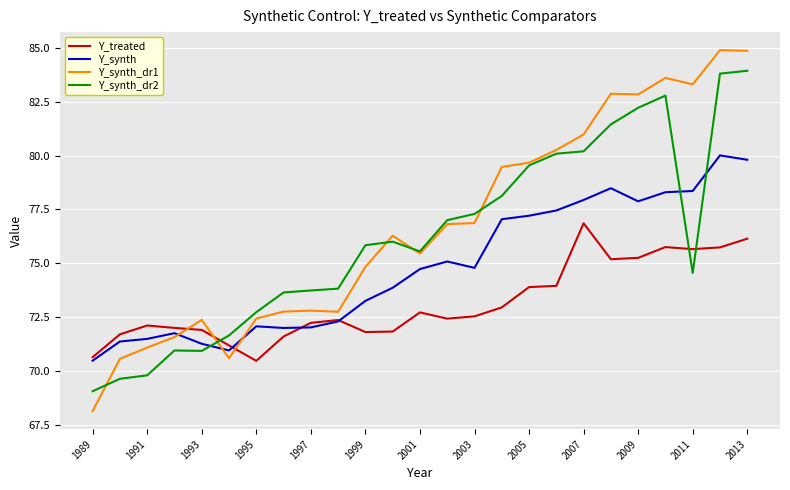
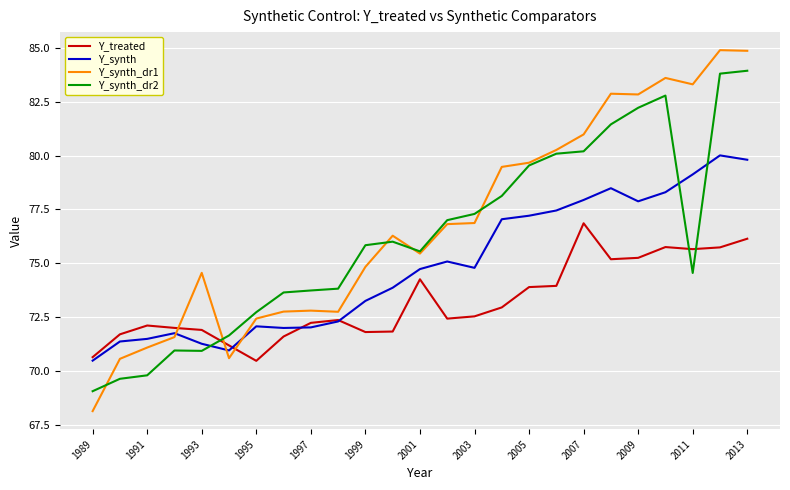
  {
    "Y_treated": {
      "1989": 70.7,
      "1991": 72.1,
      "1993": 71.9,
      "1995": 70.5,
      "1997": 72.2,
      "1999": 71.8,
-     "2001": 72.7,
+     "2001": 74.3,
      "2003": 72.5,
      "2005": 73.9,
      "2007": 76.9,
      "2009": 75.3,
      "2011": 75.7,
      "2013": 76.1
    },
    "Y_synth": {
      "1989": 70.5,
      "1991": 71.5,
      "1993": 71.3,
      "1995": 72.1,
      "1997": 72.0,
      "1999": 73.3,
      "2001": 74.7,
      "2003": 74.8,
      "2005": 77.2,
      "2007": 77.9,
      "2009": 77.9,
-     "2011": 78.4,
+     "2011": 79.1,
      "2013": 79.8
    },
    "Y_synth_dr1": {
      "1989": 68.1,
      "1991": 71.1,
-     "1993": 72.4,
+     "1993": 74.6,
      "1995": 72.4,
      "1997": 72.8,
      "1999": 74.8,
      "2003": 76.9,
      "2005": 79.7,
      "2007": 81.0,
      "2009": 82.8,
      "2011": 83.3,
      "2013": 84.9
    },
    "Y_synth_dr2": {
      "1989": 69.1,
      "1991": 69.8,
      "1993": 70.9,
      "1995": 72.7,
      "1997": 73.7,
      "1999": 75.8,
      "2003": 77.3,
      "2005": 79.5,
      "2007": 80.2,
      "2009": 82.2,
      "2011": 74.6,
      "2013": 83.9
    }
  }
